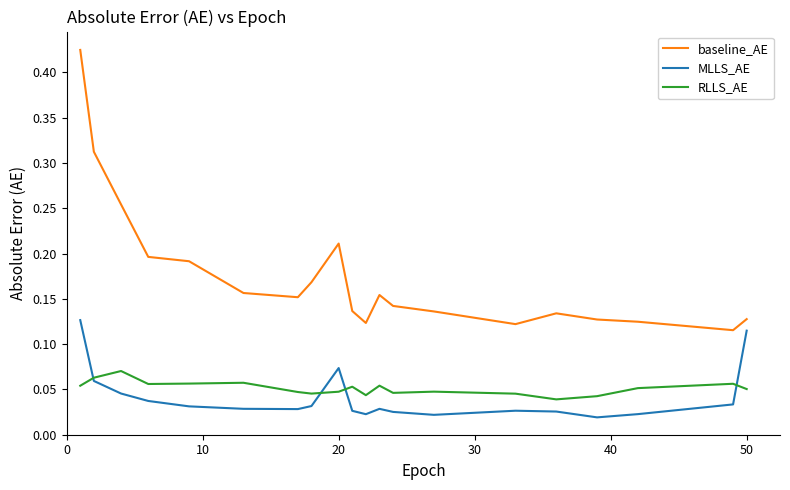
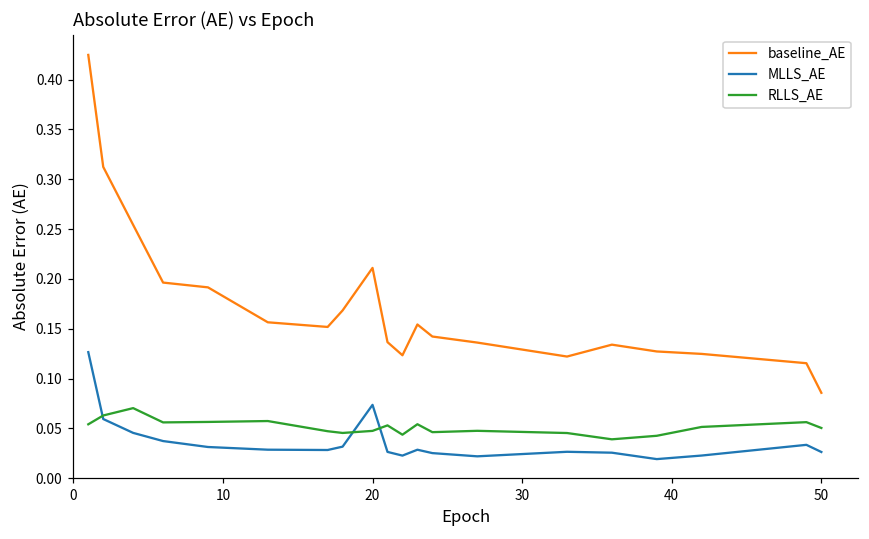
  {
    "baseline_AE": {
      "20": 0.21,
-     "50": 0.13
+     "50": 0.09
    },
    "MLLS_AE": {
      "20": 0.07,
-     "50": 0.11
+     "50": 0.03
    },
    "RLLS_AE": {
      "20": 0.05,
      "50": 0.05
    }
  }
